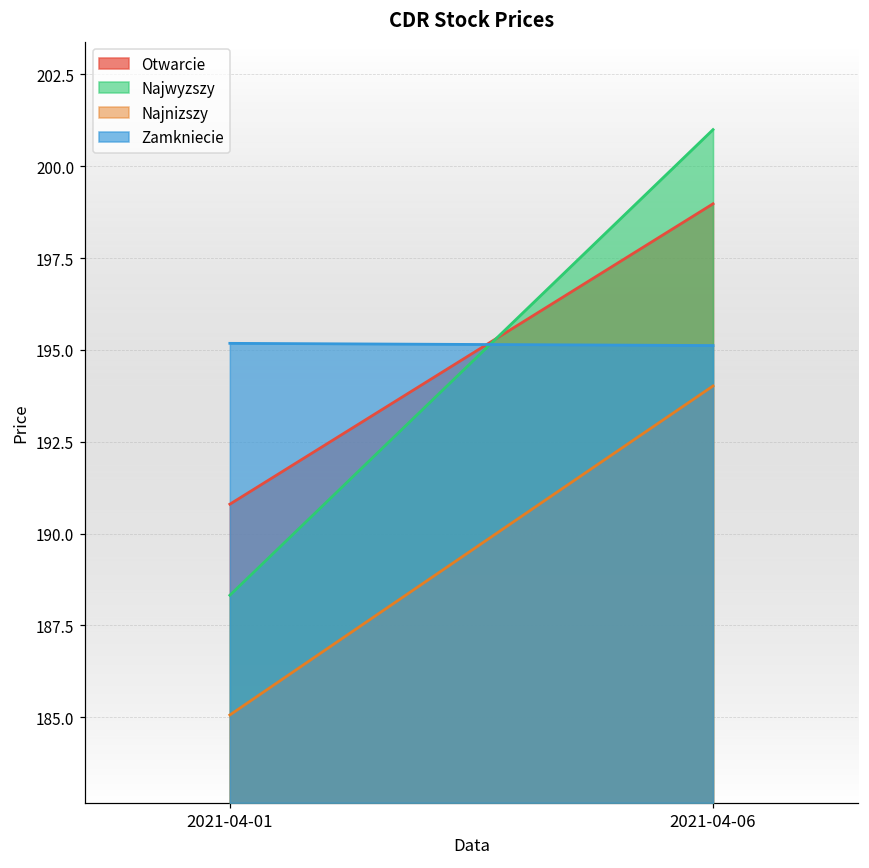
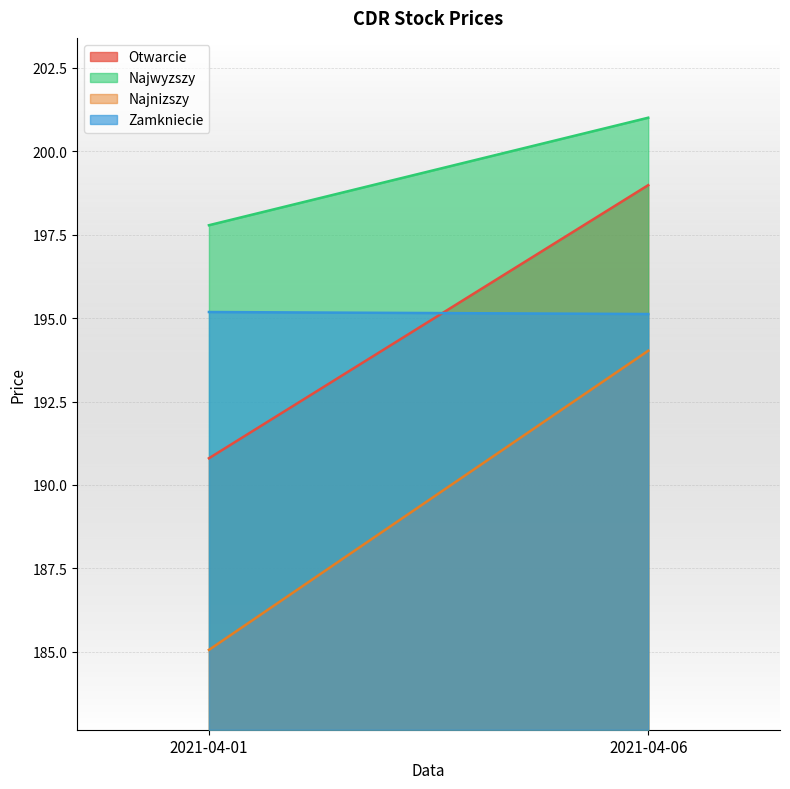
  {
    "Najwyzszy": {
-     "2021-04-01": 188.3,
+     "2021-04-01": 197.8,
      "2021-04-06": 201.0
    },
    "Zamkniecie": {
      "2021-04-01": 195.2,
      "2021-04-06": 195.1
    }
  }
